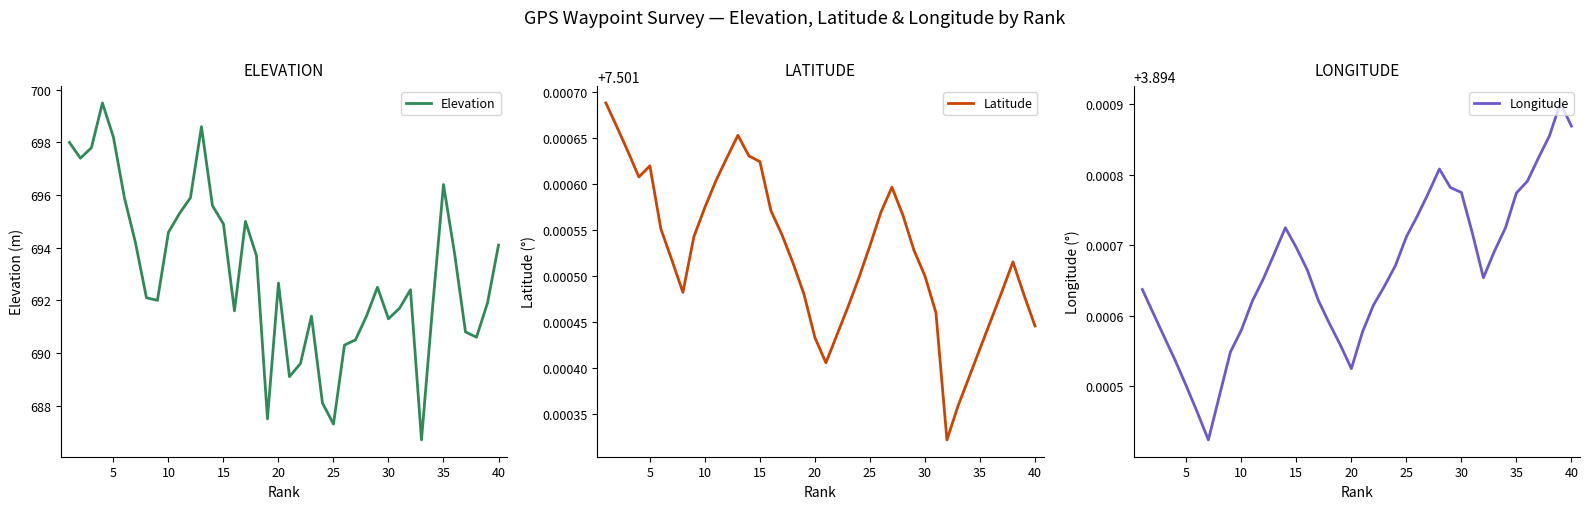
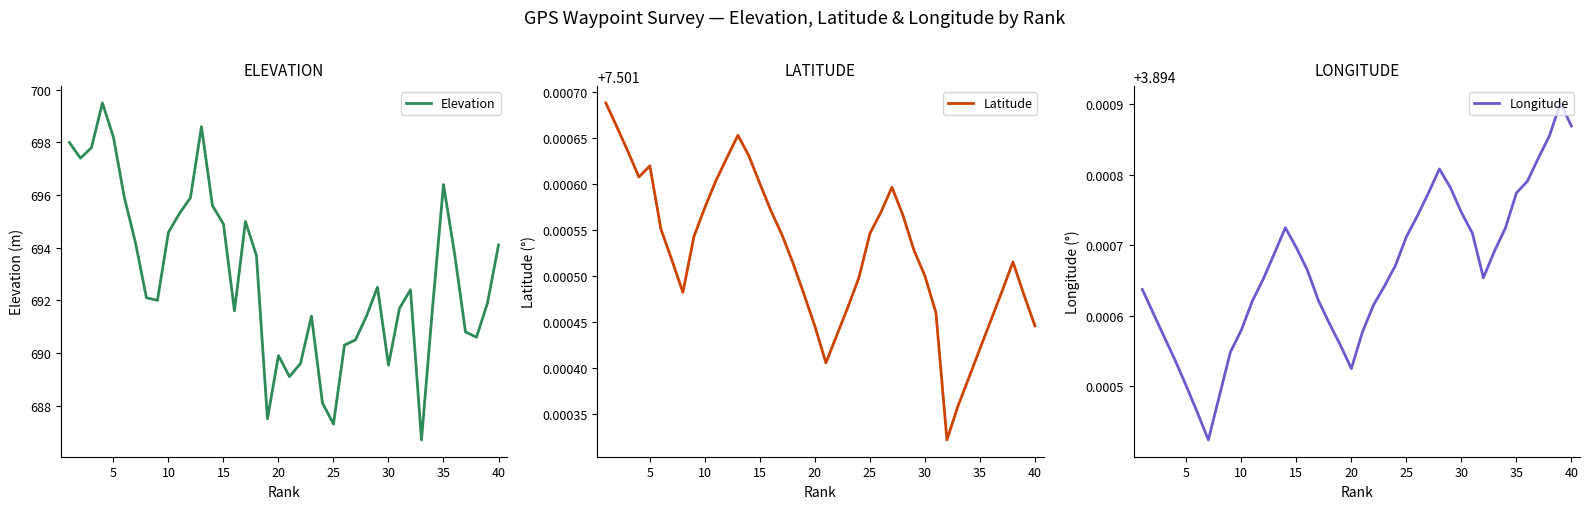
  {
    "ELEVATION": {
      "5": 698.2,
      "10": 694.6,
      "15": 694.9,
-     "20": 692.7,
+     "20": 689.9,
      "25": 687.3,
-     "30": 691.3,
+     "30": 689.5,
      "35": 696.4,
      "40": 694.1
    },
    "LATITUDE": {
      "5": 7.50162,
      "10": 7.50157,
-     "15": 7.50162,
-     "20": 7.50143,
-     "25": 7.50153,
+     "15": 7.50160,
+     "20": 7.50145,
+     "25": 7.50155,
      "30": 7.50150,
      "35": 7.50142,
      "40": 7.50145
    },
    "LONGITUDE": {
      "5": 3.89450,
      "10": 3.89458,
      "15": 3.89470,
      "20": 3.89453,
      "25": 3.89471,
-     "30": 3.89477,
+     "30": 3.89475,
      "35": 3.89477,
      "40": 3.89487
    }
  }
